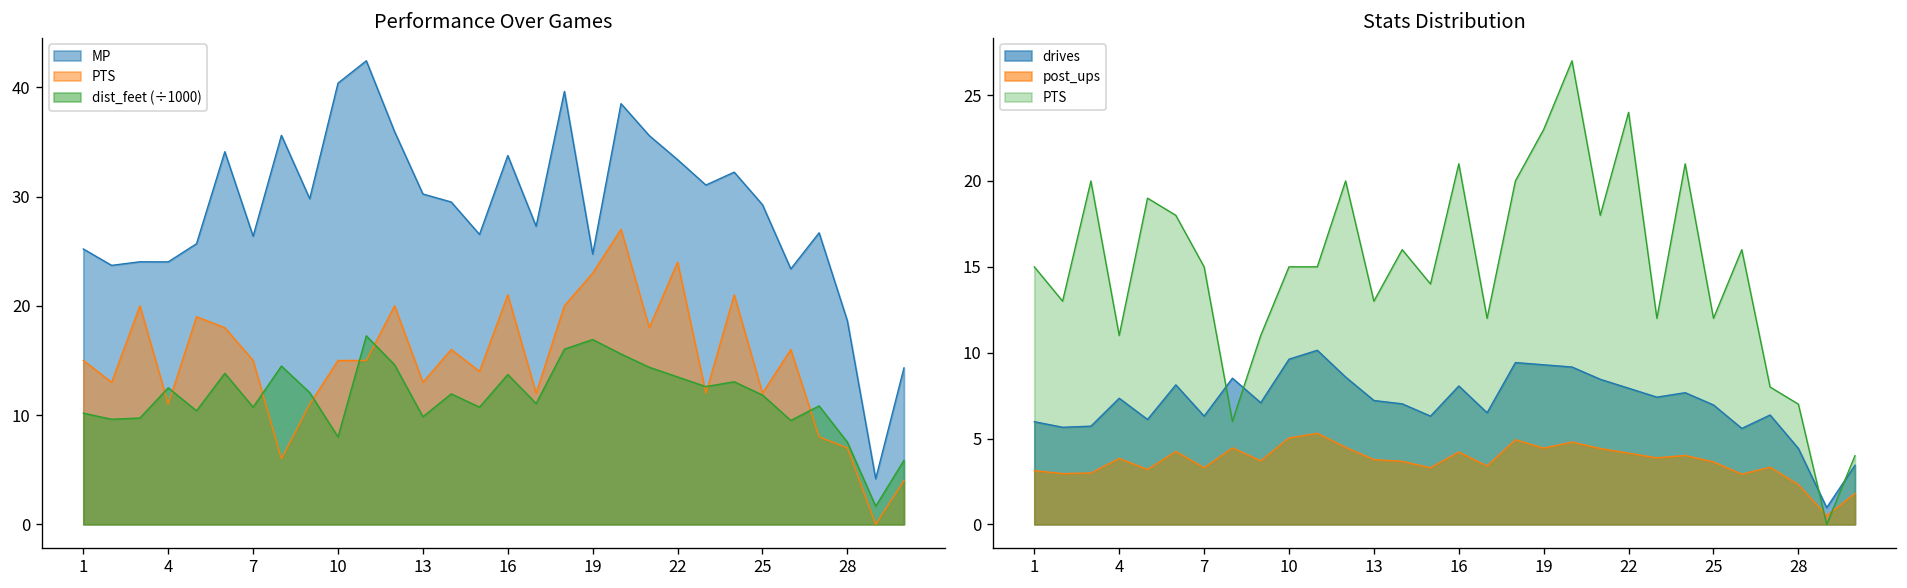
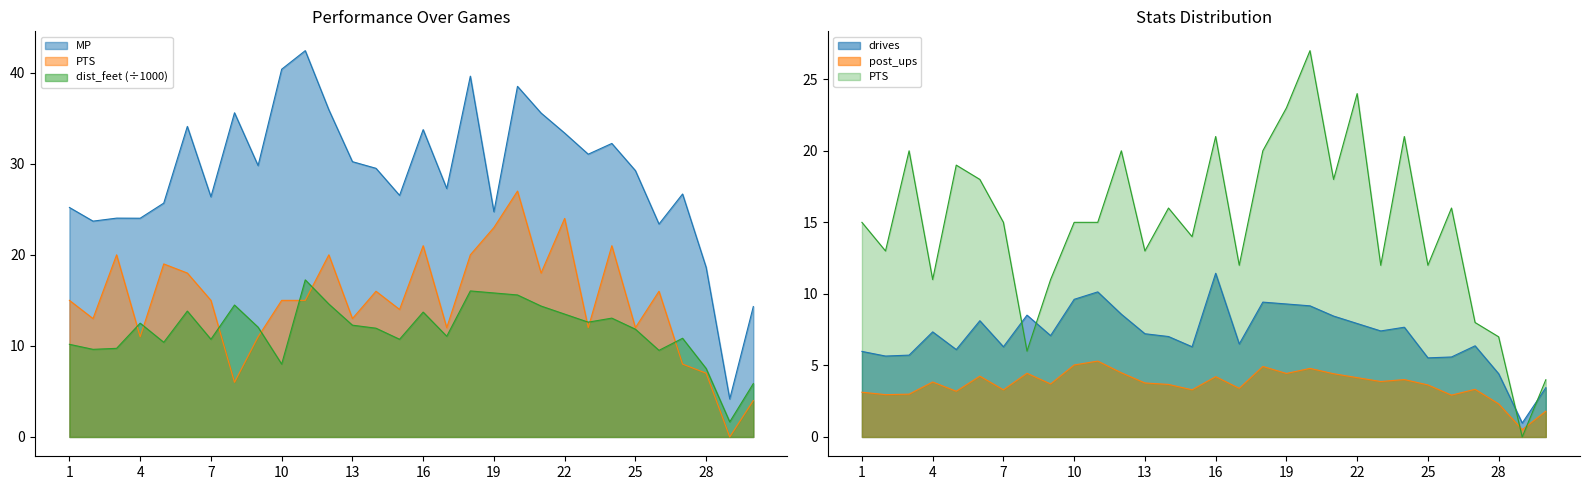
  {
    "Performance Over Games": {
      "MP": {
        "1": 25,
        "4": 24,
        "7": 26,
        "10": 40,
        "13": 30,
        "16": 34,
        "19": 25,
        "22": 33,
        "25": 29,
        "28": 19
      },
      "dist_feet (÷1000)": {
        "1": 10,
        "4": 12,
        "7": 11,
        "10": 8,
-       "13": 10,
+       "13": 12,
        "16": 14,
-       "19": 17,
+       "19": 16,
        "22": 13,
        "28": 8
      }
    },
    "Stats Distribution": {
      "drives": {
        "1": 6.0,
        "4": 7.3,
        "7": 6.3,
        "10": 9.6,
        "13": 7.2,
-       "16": 8.1,
+       "16": 11.4,
        "19": 9.3,
        "22": 7.9,
-       "25": 7.0,
+       "25": 5.5,
        "28": 4.4
      },
      "post_ups": {
        "1": 3.1,
        "4": 3.8,
        "7": 3.3,
        "10": 5.0,
        "13": 3.8,
        "16": 4.2,
        "19": 4.4,
        "22": 4.1,
        "25": 3.6,
        "28": 2.3
      },
      "PTS": {
        "1": 15.0,
        "4": 11.0,
        "7": 15.0,
        "10": 15.0,
        "13": 13.0,
        "16": 21.0,
        "19": 23.0,
        "22": 24.0,
        "25": 12.0,
        "28": 7.0
      }
    }
  }
